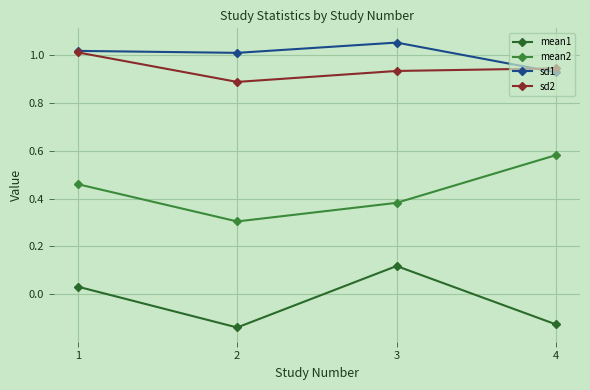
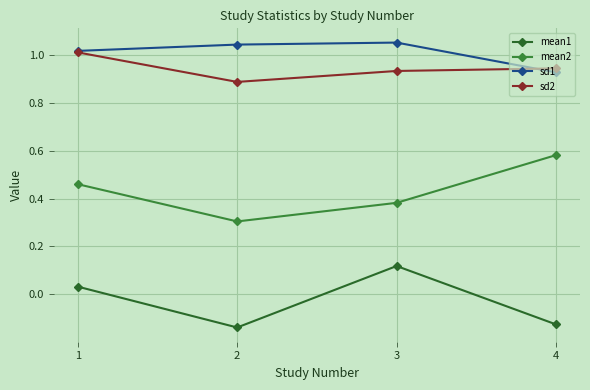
  {
    "sd1": {
-     "2": 1.01,
+     "2": 1.05,
      "3": 1.05
    },
    "sd2": {
      "2": 0.89,
      "3": 0.93
    }
  }
